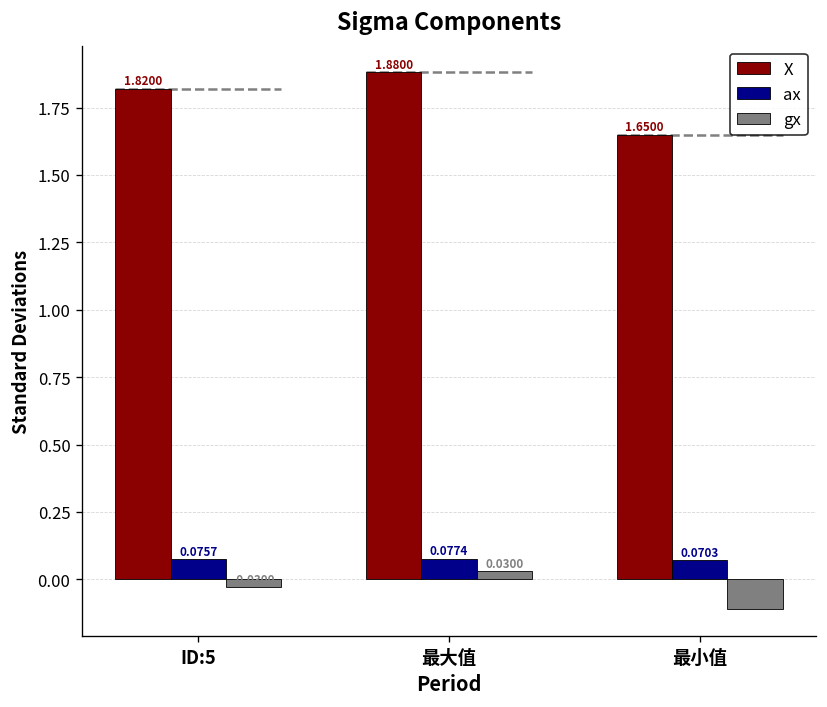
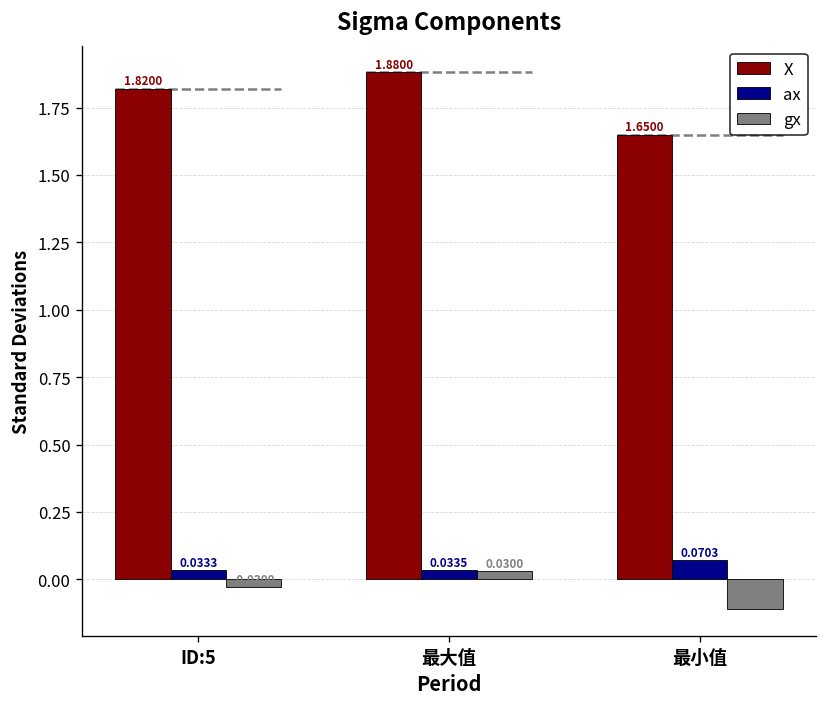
  {
    "X": {
      "ID:5": 1.8200,
      "最大值": 1.8800,
      "最小值": 1.6500
    },
    "ax": {
-     "ID:5": 0.0757,
-     "最大值": 0.0774,
+     "ID:5": 0.0333,
+     "最大值": 0.0335,
      "最小值": 0.0703
    }
  }
